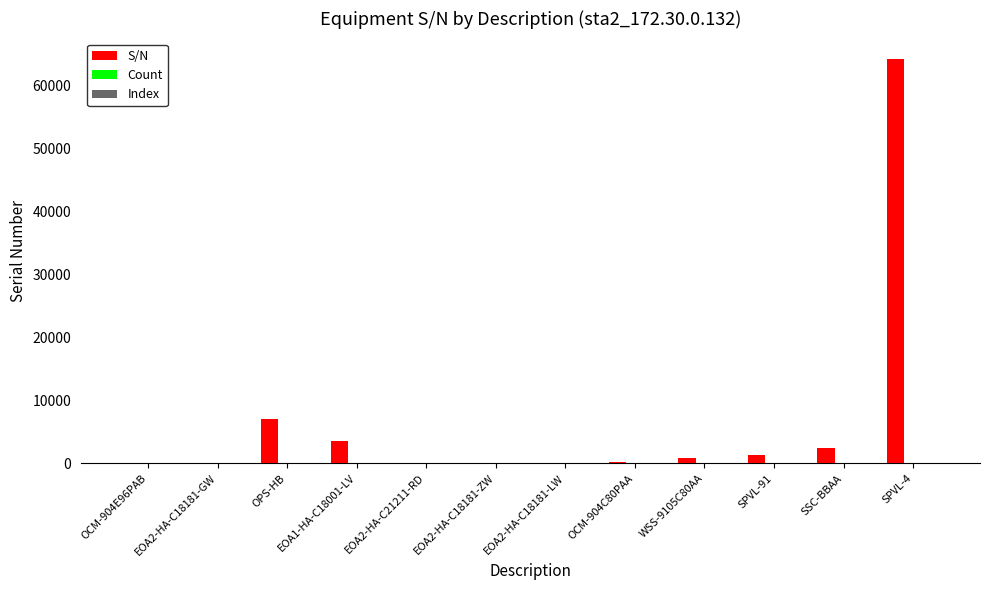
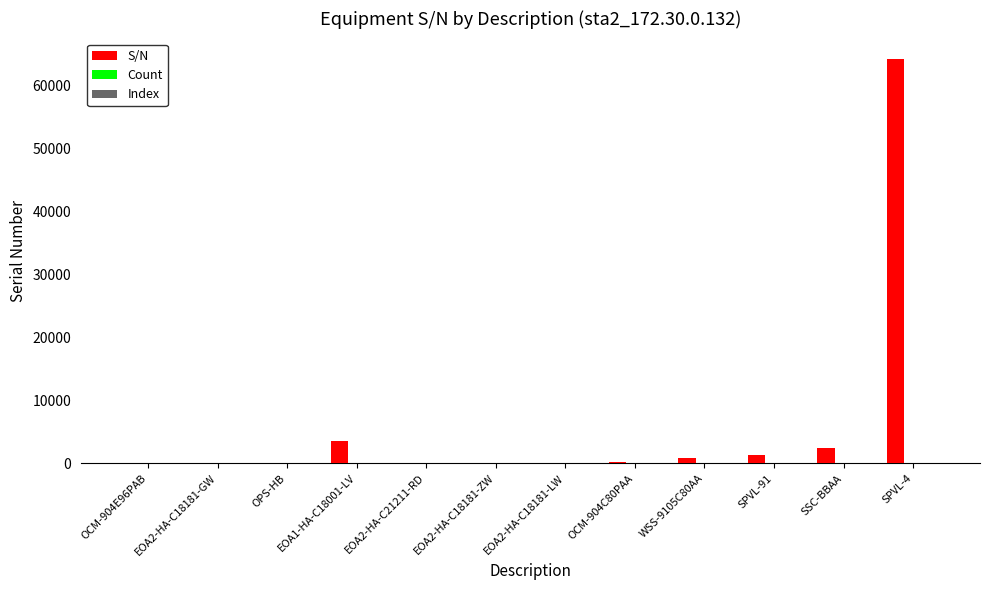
  {
    "S/N": {
-     "OPS-HB": 7000,
+     "OPS-HB": 0,
      "EOA1-HA-C18001-LV": 4000,
      "WSS-9105C80AA": 1000,
      "SPVL-91": 1000,
      "SSC-BBAA": 2000,
      "SPVL-4": 64000
    },
    "Index": {
      "OCM-904E96PAB": 0
    }
  }
